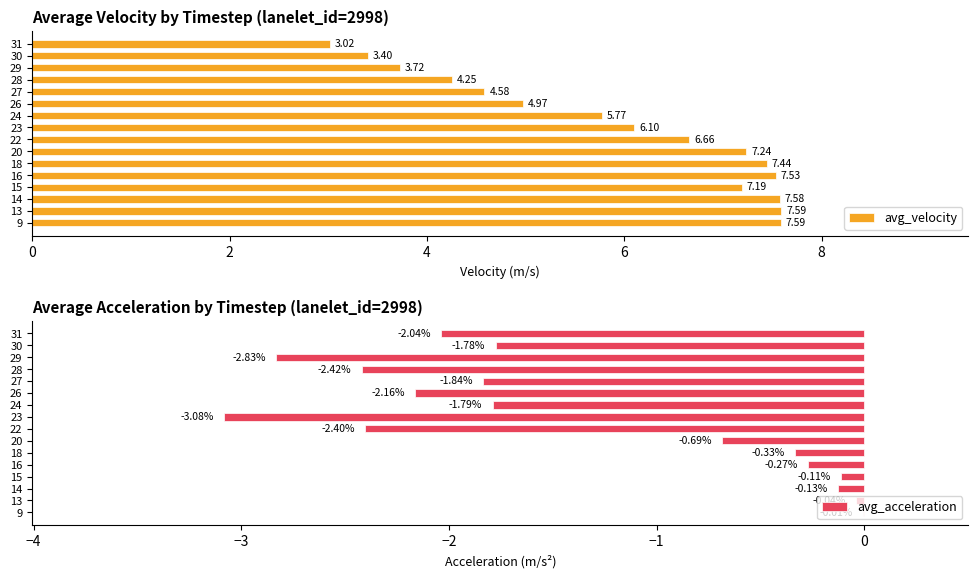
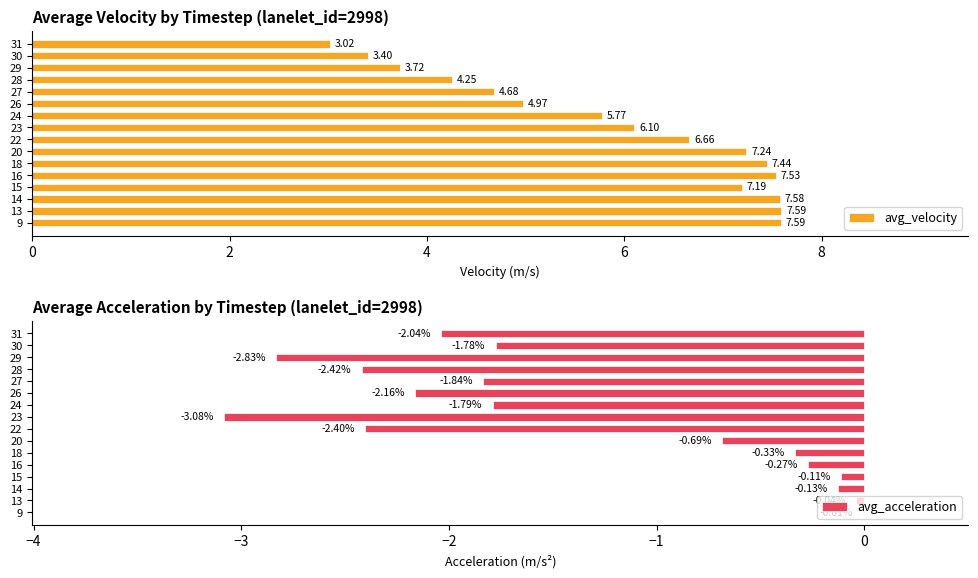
  {
    "Average Velocity by Timestep (lanelet_id=2998)": {
      "31": "3.02",
      "30": "3.40",
      "29": "3.72",
      "28": "4.25",
-     "27": "4.58",
+     "27": "4.68",
      "26": "4.97",
      "24": "5.77",
      "23": "6.10",
      "22": "6.66",
      "20": "7.24",
      "18": "7.44",
      "16": "7.53",
      "15": "7.19",
      "14": "7.58",
      "13": "7.59",
      "9": "7.59"
    },
    "Average Acceleration by Timestep (lanelet_id=2998)": {
      "31": "-2.04%",
      "30": "-1.78%",
      "29": "-2.83%",
      "28": "-2.42%",
      "27": "-1.84%",
      "26": "-2.16%",
      "24": "-1.79%",
      "23": "-3.08%",
      "22": "-2.40%",
      "20": "-0.69%",
      "18": "-0.33%",
      "16": "-0.27%",
      "15": "-0.11%",
      "14": "-0.13%"
    }
  }
